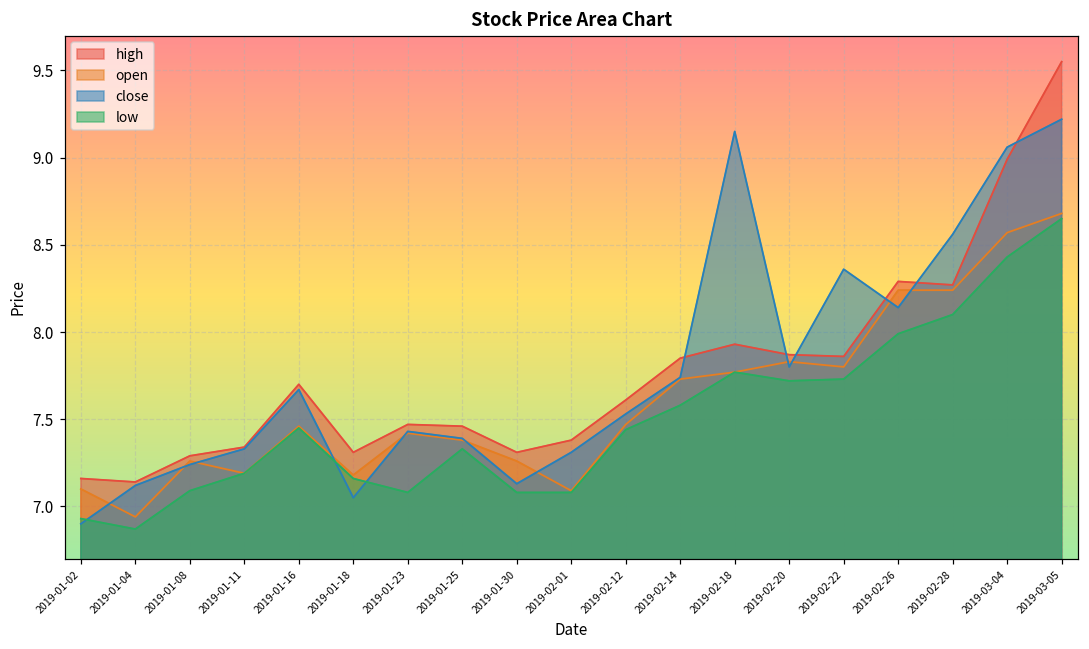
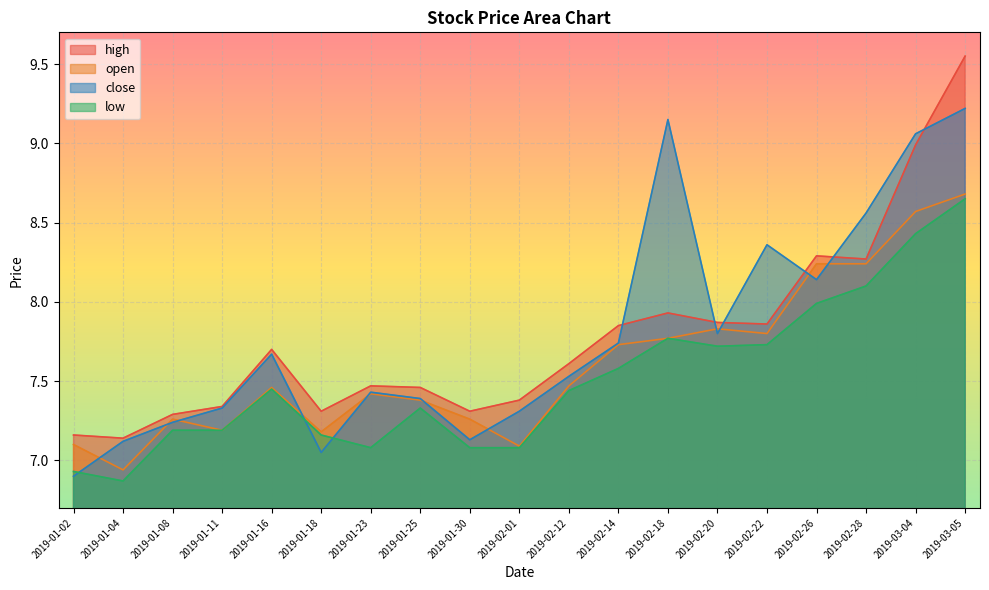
  {
    "close": {
      "2019-01-02": 6.90,
      "2019-01-04": 7.12,
      "2019-01-08": 7.24,
      "2019-01-16": 7.67,
      "2019-01-18": 7.05,
      "2019-01-30": 7.13,
      "2019-02-01": 7.31,
      "2019-02-12": 7.53,
      "2019-02-18": 9.15,
      "2019-02-20": 7.80,
      "2019-02-22": 8.36,
      "2019-02-26": 8.14,
      "2019-02-28": 8.56,
      "2019-03-04": 9.06,
      "2019-03-05": 9.22
    },
    "low": {
      "2019-01-02": 6.93,
      "2019-01-04": 6.87,
-     "2019-01-08": 7.09,
+     "2019-01-08": 7.19,
      "2019-01-18": 7.16,
      "2019-01-23": 7.08,
      "2019-01-25": 7.33,
      "2019-01-30": 7.08,
      "2019-02-12": 7.44,
      "2019-02-14": 7.58,
      "2019-02-20": 7.72,
      "2019-02-22": 7.73,
      "2019-02-26": 7.99,
      "2019-02-28": 8.10,
      "2019-03-04": 8.43,
      "2019-03-05": 8.65
    }
  }
